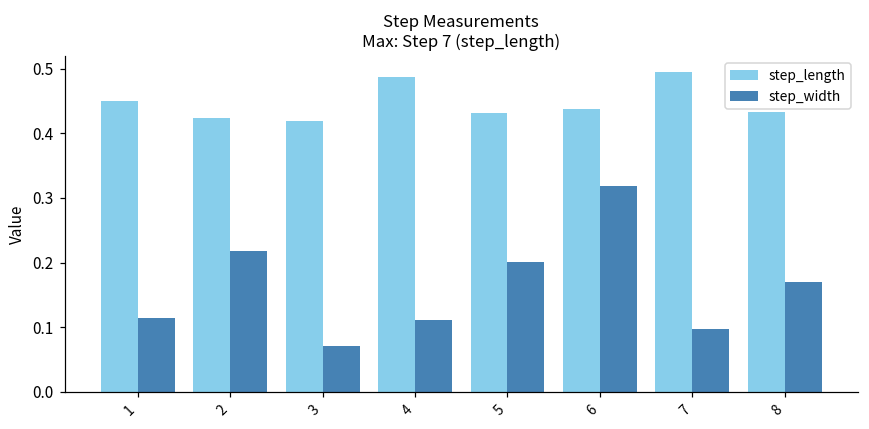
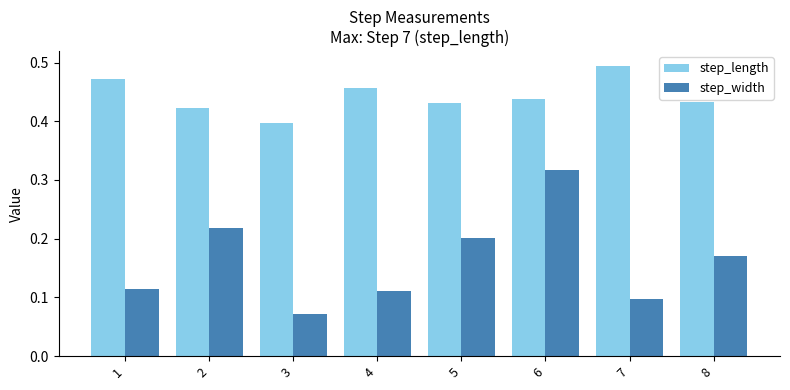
  {
    "step_length": {
-     "1": 0.45,
+     "1": 0.47,
      "2": 0.42,
-     "3": 0.42,
-     "4": 0.49,
+     "3": 0.40,
+     "4": 0.46,
      "5": 0.43,
      "6": 0.44,
      "7": 0.49,
      "8": 0.43
    },
    "step_width": {
      "1": 0.11,
      "2": 0.22,
      "3": 0.07,
      "4": 0.11,
      "5": 0.20,
      "6": 0.32,
      "7": 0.10,
      "8": 0.17
    }
  }
